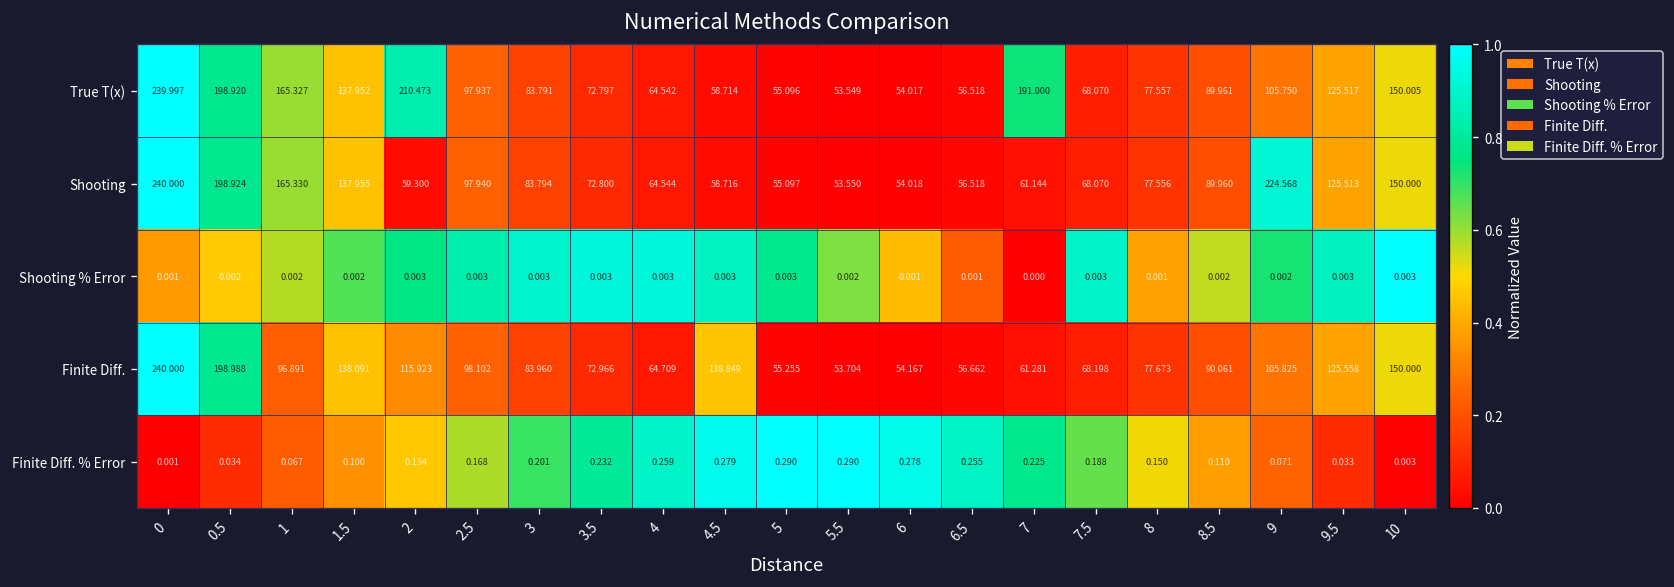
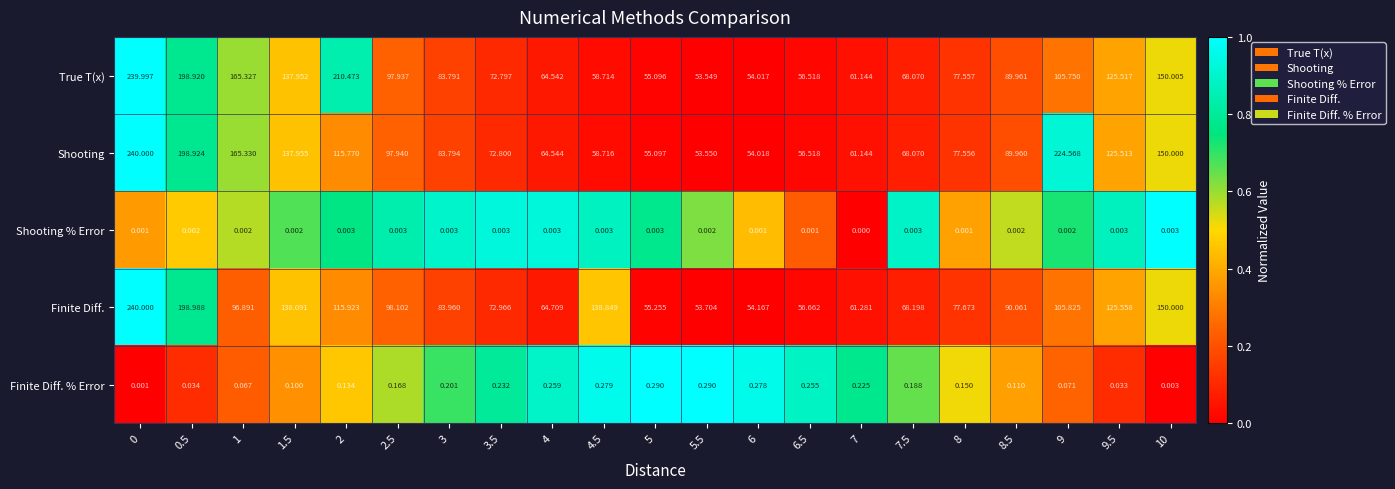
  {
    "True T(x)": {
      "0": 239.997,
      "0.5": 198.920,
      "1": 165.327,
      "1.5": 137.952,
      "2": 210.473,
      "2.5": 97.937,
      "3": 83.791,
      "3.5": 72.797,
      "4": 64.542,
      "4.5": 58.714,
      "5": 55.096,
      "5.5": 53.549,
      "6": 54.017,
      "6.5": 56.518,
-     "7": 191.000,
+     "7": 61.144,
      "7.5": 68.070,
      "8": 77.557,
      "8.5": 89.961,
      "9": 105.750,
      "9.5": 125.517,
      "10": 150.005
    },
    "Shooting": {
      "0": 240.000,
      "0.5": 198.924,
      "1": 165.330,
      "1.5": 137.955,
-     "2": 59.300,
+     "2": 115.770,
      "2.5": 97.940,
      "3": 83.794,
      "3.5": 72.800,
      "4": 64.544,
      "4.5": 58.716,
      "5": 55.097,
      "5.5": 53.550,
      "6": 54.018,
      "6.5": 56.518,
      "7": 61.144,
      "7.5": 68.070,
      "8": 77.556,
      "8.5": 89.960,
      "9": 224.568,
      "9.5": 125.513,
      "10": 150.000
    },
    "Shooting % Error": {
      "0": 0.001,
      "0.5": 0.002,
      "1": 0.002,
      "1.5": 0.002,
      "2": 0.003,
      "2.5": 0.003,
      "3": 0.003,
      "3.5": 0.003,
      "4": 0.003,
      "4.5": 0.003,
      "5": 0.003,
      "5.5": 0.002,
      "6": 0.001,
      "6.5": 0.001,
      "7": 0.000,
      "7.5": 0.003,
      "8": 0.001,
      "8.5": 0.002,
      "9": 0.002,
      "9.5": 0.003,
      "10": 0.003
    },
    "Finite Diff.": {
      "0": 240.000,
      "0.5": 198.988,
      "1": 96.891,
      "1.5": 138.091,
      "2": 115.923,
      "2.5": 98.102,
      "3": 83.960,
      "3.5": 72.966,
      "4": 64.709,
      "4.5": 138.849,
      "5": 55.255,
      "5.5": 53.704,
      "6": 54.167,
      "6.5": 56.662,
      "7": 61.281,
      "7.5": 68.198,
      "8": 77.673,
      "8.5": 90.061,
      "9": 105.825,
      "9.5": 125.558,
      "10": 150.000
    },
    "Finite Diff. % Error": {
      "0": 0.001,
      "0.5": 0.034,
      "1": 0.067,
      "1.5": 0.100,
      "2": 0.134,
      "2.5": 0.168,
      "3": 0.201,
      "3.5": 0.232,
      "4": 0.259,
      "4.5": 0.279,
      "5": 0.290,
      "5.5": 0.290,
      "6": 0.278,
      "6.5": 0.255,
      "7": 0.225,
      "7.5": 0.188,
      "8": 0.150,
      "8.5": 0.110,
      "9": 0.071,
      "9.5": 0.033,
      "10": 0.003
    }
  }
